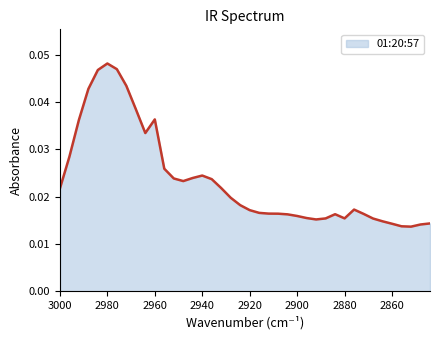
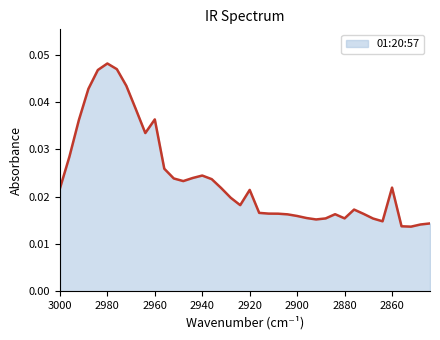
  {
    "3000": 0.022,
    "2980": 0.048,
    "2960": 0.036,
    "2940": 0.024,
-   "2920": 0.017,
+   "2920": 0.021,
    "2900": 0.016,
    "2880": 0.015,
-   "2860": 0.014
+   "2860": 0.022
  }
